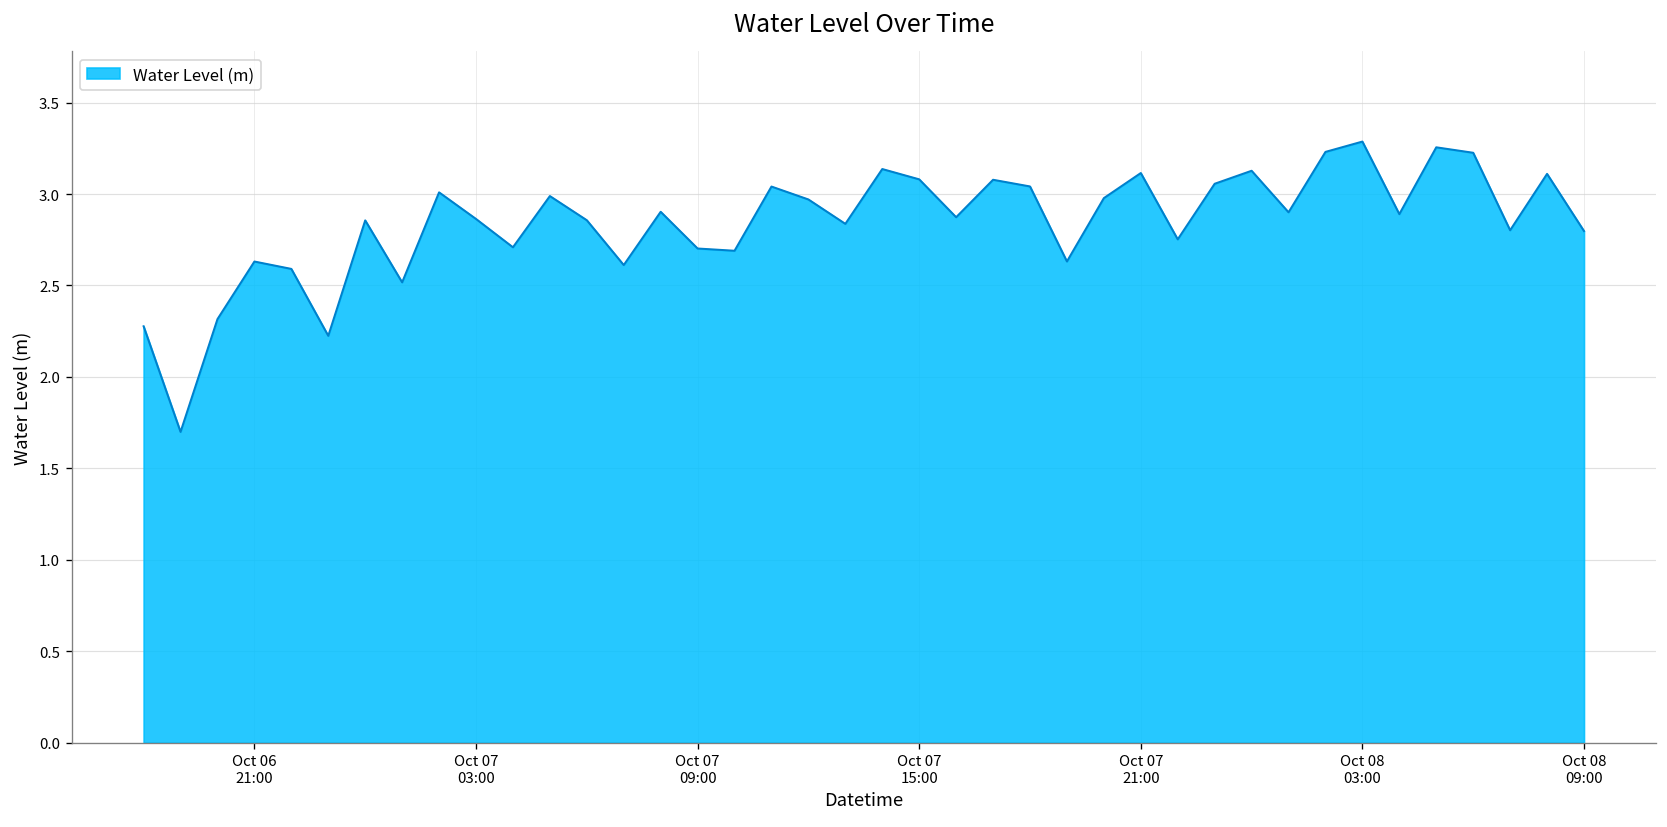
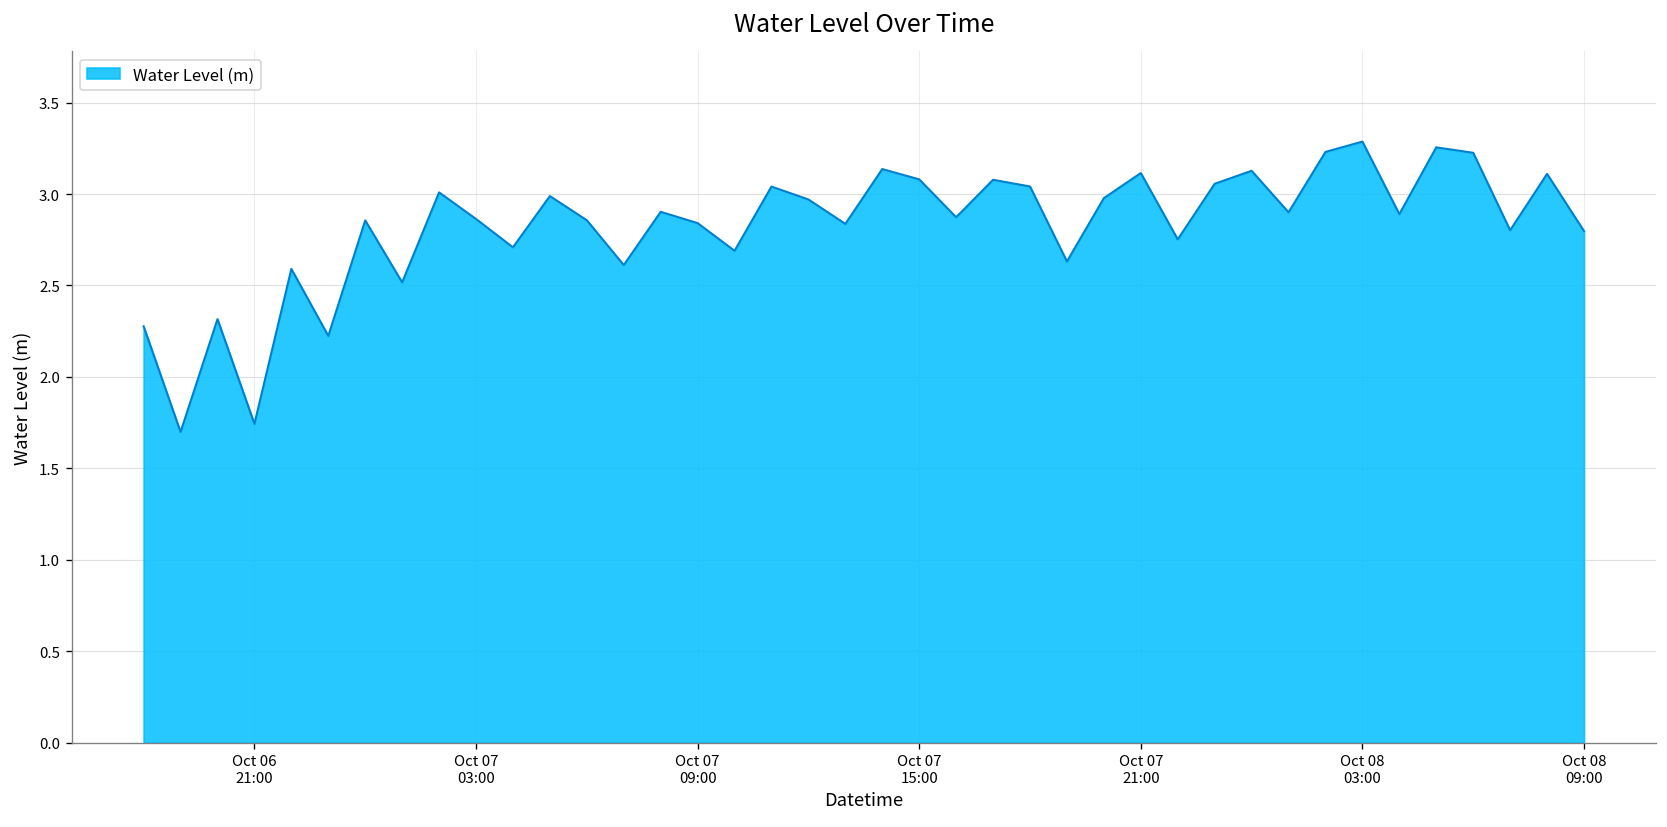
  {
-   "Oct 06 21:00": 2.63,
+   "Oct 06 21:00": 1.74,
    "Oct 07 03:00": 2.86,
-   "Oct 07 09:00": 2.70,
+   "Oct 07 09:00": 2.84,
    "Oct 07 15:00": 3.08,
    "Oct 07 21:00": 3.11,
    "Oct 08 03:00": 3.29,
    "Oct 08 09:00": 2.80
  }
